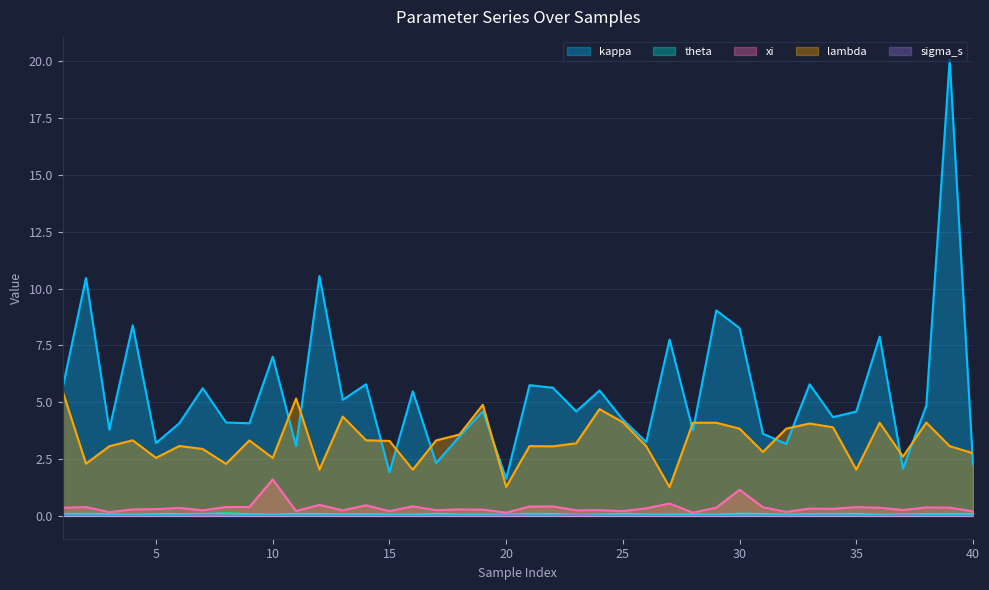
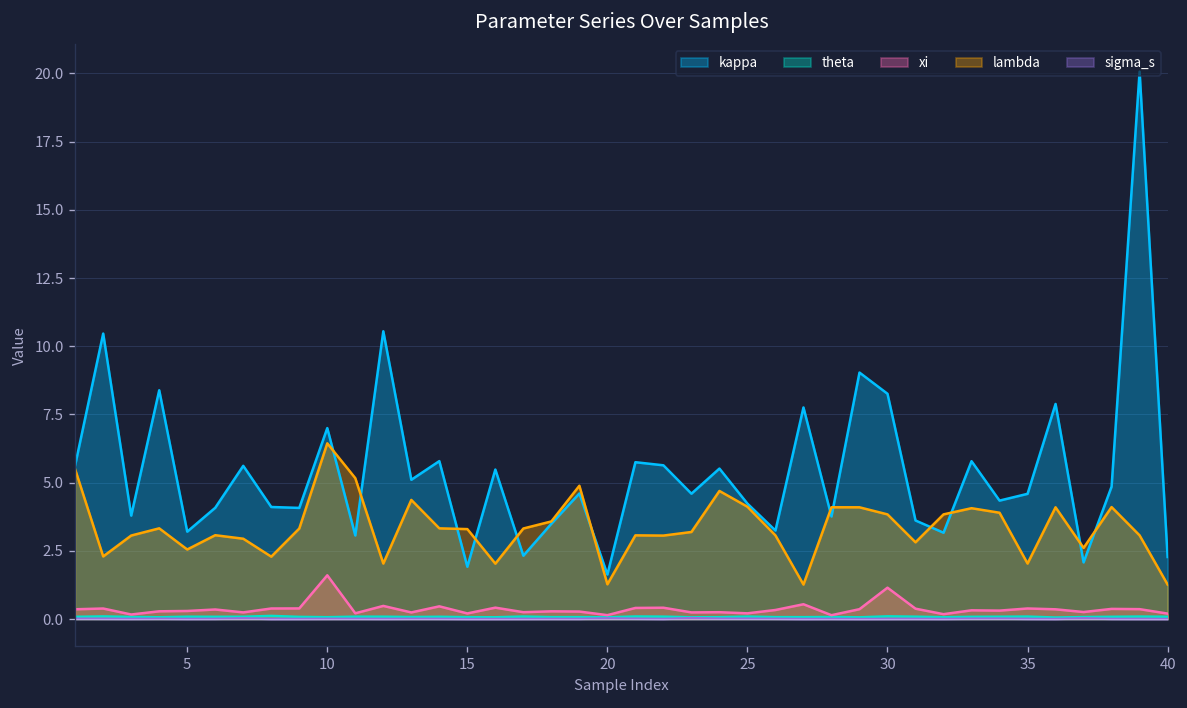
  {
    "xi": {
      "5": 0.3,
      "10": 1.6,
      "15": 0.2,
      "25": 0.2,
      "30": 1.2,
      "35": 0.4,
      "40": 0.2
    },
    "lambda": {
      "5": 2.6,
-     "10": 2.5,
+     "10": 6.4,
      "15": 3.3,
      "20": 1.3,
      "25": 4.1,
      "30": 3.8,
      "35": 2.0,
-     "40": 2.8
+     "40": 1.3
    }
  }
